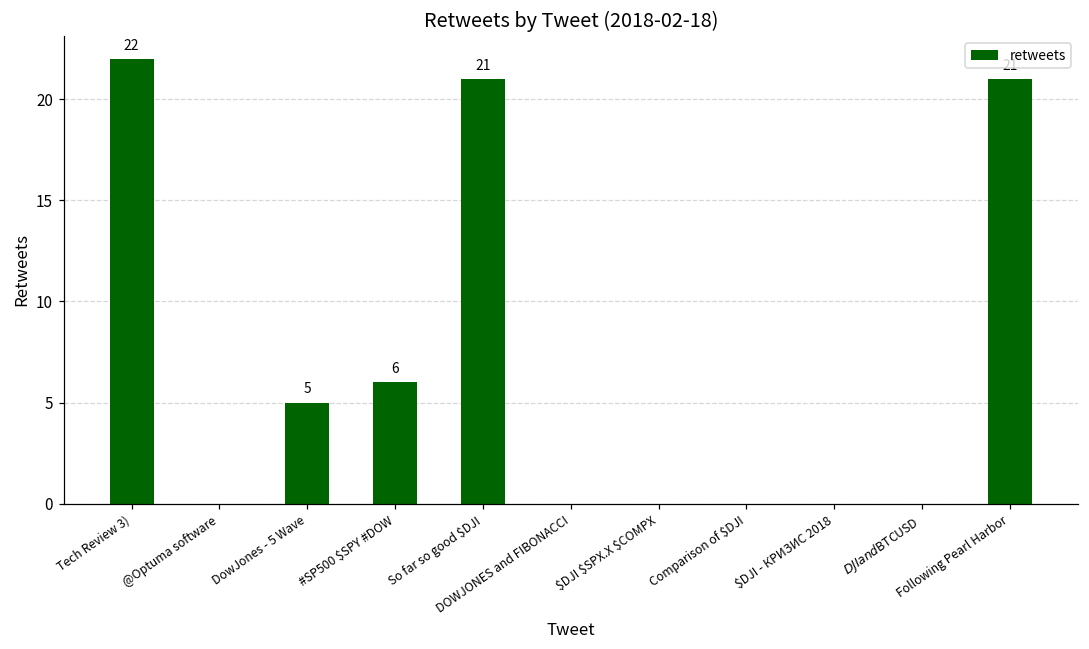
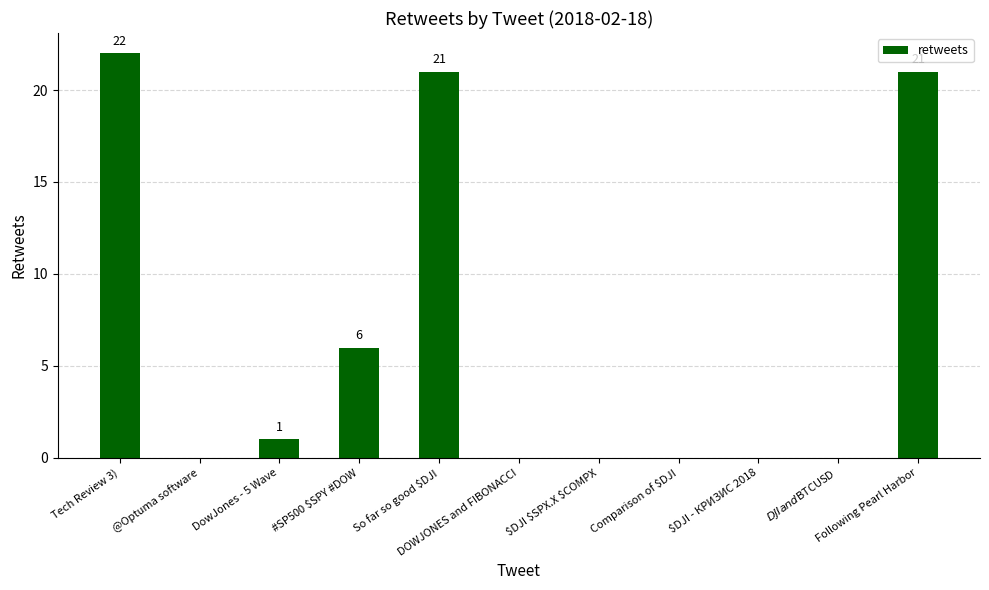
  {
    "Tech Review 3)": 22,
-   "DowJones - 5 Wave": 5,
+   "DowJones - 5 Wave": 1,
    "#SP500 $SPY #DOW": 6,
    "So far so good $DJI": 21
  }
